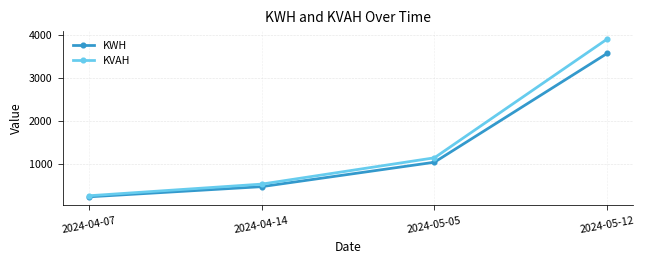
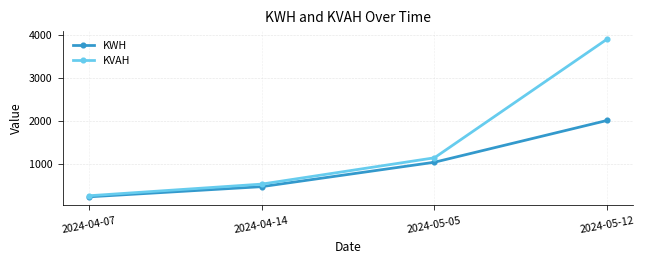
  {
    "KWH": {
      "2024-05-05": 1000,
-     "2024-05-12": 3600
+     "2024-05-12": 2000
    },
    "KVAH": {
      "2024-05-05": 1100,
      "2024-05-12": 3900
    }
  }
